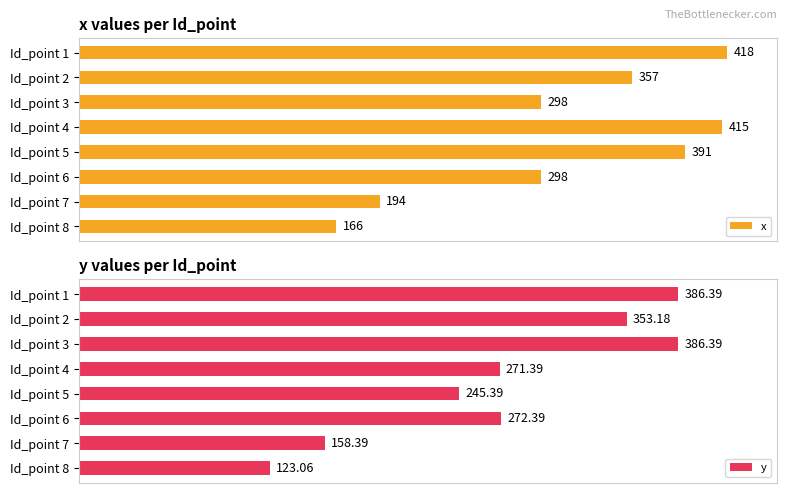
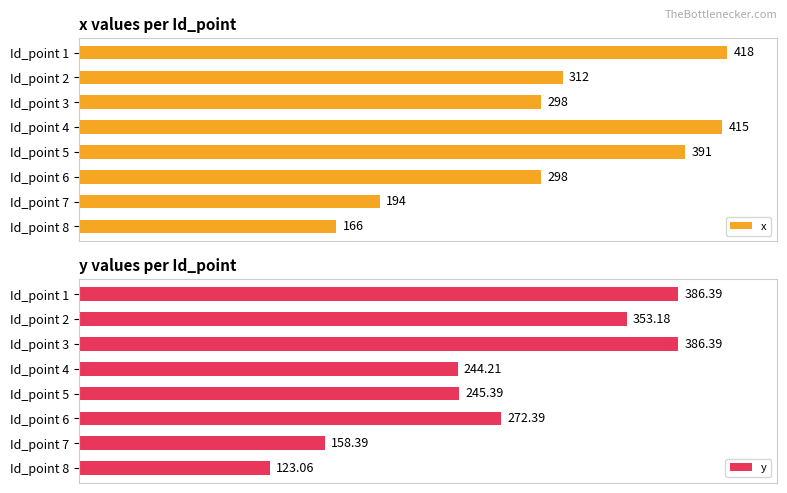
  {
    "x values per Id_point": {
      "Id_point 1": 418,
-     "Id_point 2": 357,
+     "Id_point 2": 312,
      "Id_point 3": 298,
      "Id_point 4": 415,
      "Id_point 5": 391,
      "Id_point 6": 298,
      "Id_point 7": 194,
      "Id_point 8": 166
    },
    "y values per Id_point": {
      "Id_point 1": 386.39,
      "Id_point 2": 353.18,
      "Id_point 3": 386.39,
-     "Id_point 4": 271.39,
+     "Id_point 4": 244.21,
      "Id_point 5": 245.39,
      "Id_point 6": 272.39,
      "Id_point 7": 158.39,
      "Id_point 8": 123.06
    }
  }
